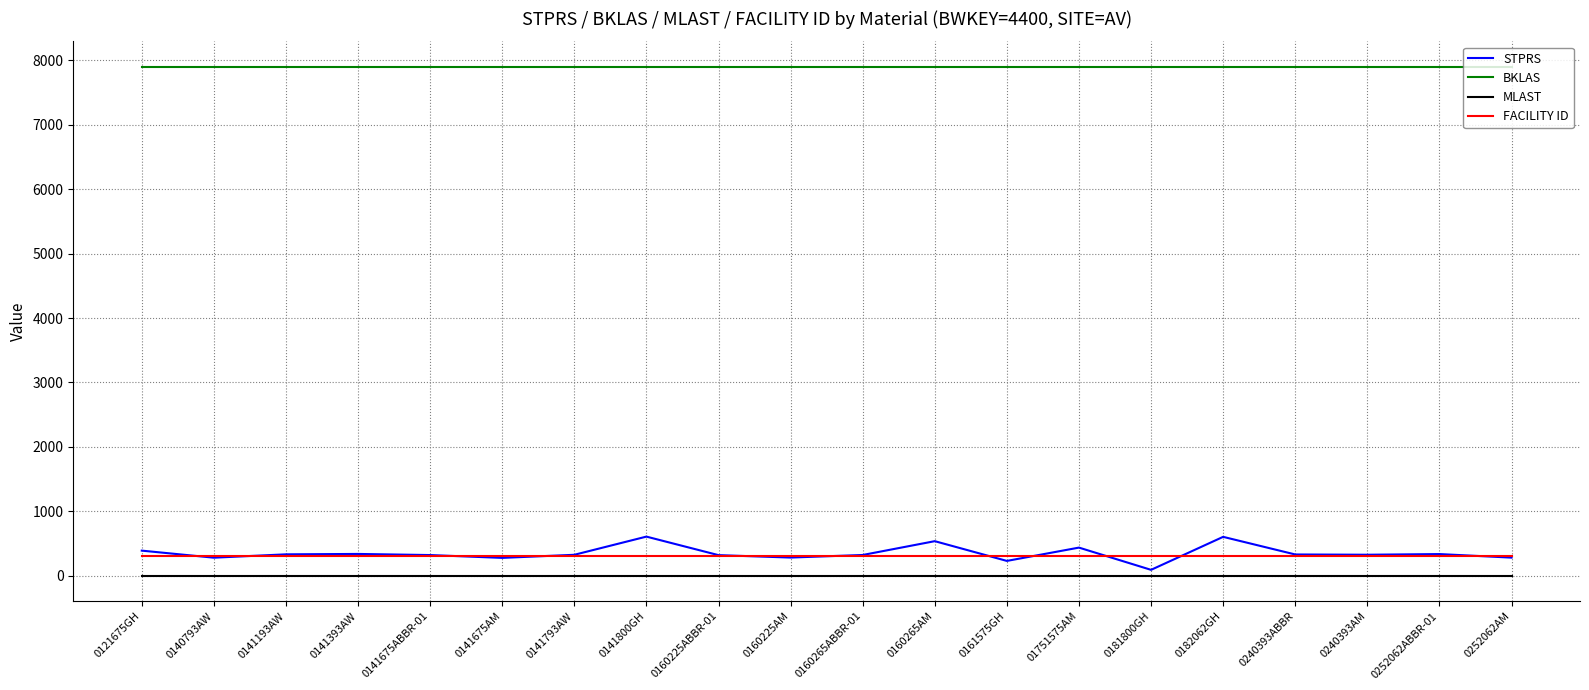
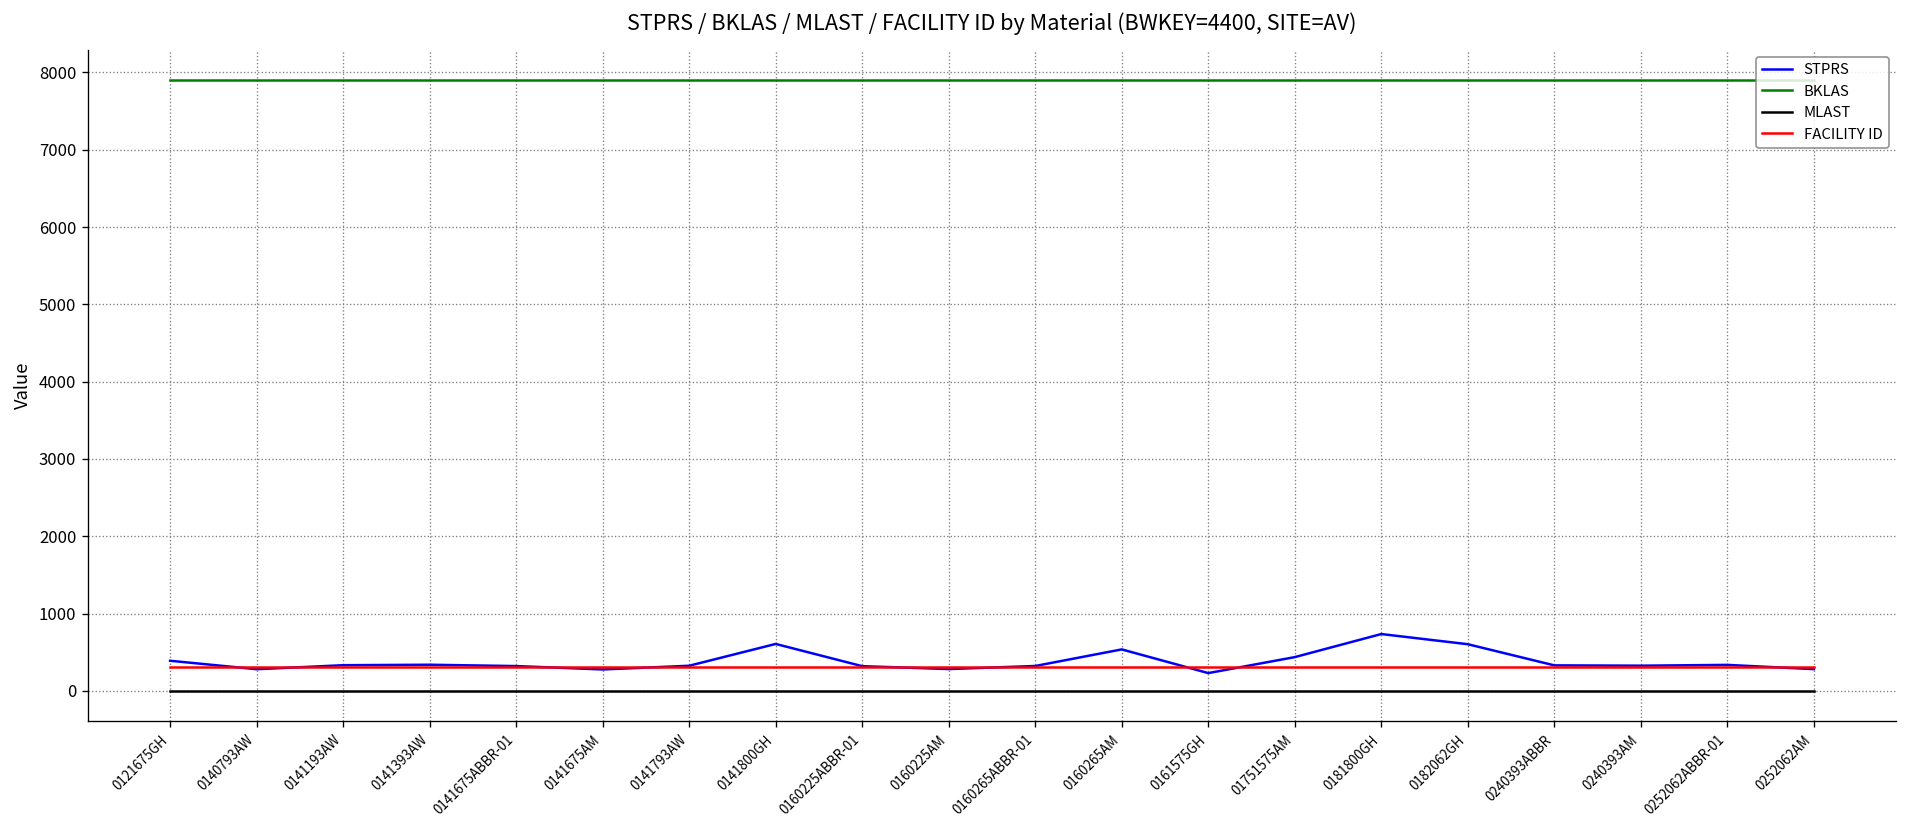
  {
    "STPRS": {
      "0121675GH": 400,
      "0141800GH": 600,
      "0160265AM": 500,
      "0161575GH": 200,
      "01751575AM": 400,
-     "0181800GH": 100,
+     "0181800GH": 700,
      "0182062GH": 600
    },
    "BKLAS": {
      "0121675GH": 7900,
      "0140793AW": 7900,
      "0141193AW": 7900,
      "0141393AW": 7900,
      "0141675ABBR-01": 7900,
      "0141675AM": 7900,
      "0141793AW": 7900,
      "0141800GH": 7900,
      "0160225ABBR-01": 7900,
      "0160225AM": 7900,
      "0160265ABBR-01": 7900,
      "0160265AM": 7900,
      "0161575GH": 7900,
      "01751575AM": 7900,
      "0181800GH": 7900,
      "0182062GH": 7900,
      "0240393ABBR": 7900,
      "0240393AM": 7900,
      "0252062ABBR-01": 7900
    },
    "MLAST": {
      "0121675GH": 0,
      "0140793AW": 0,
      "0141193AW": 0,
      "0141393AW": 0,
      "0141675ABBR-01": 0,
      "0141675AM": 0,
      "0141793AW": 0,
      "0141800GH": 0,
      "0160225ABBR-01": 0,
      "0160225AM": 0,
      "0160265ABBR-01": 0,
      "0160265AM": 0,
      "0161575GH": 0,
      "01751575AM": 0,
      "0181800GH": 0,
      "0182062GH": 0,
      "0240393ABBR": 0,
      "0240393AM": 0,
      "0252062ABBR-01": 0,
      "0252062AM": 0
    },
    "FACILITY ID": {
      "0121675GH": 300,
      "0141800GH": 300,
      "0160265AM": 300,
      "0161575GH": 300,
      "01751575AM": 300,
      "0181800GH": 300,
      "0182062GH": 300
    }
  }
